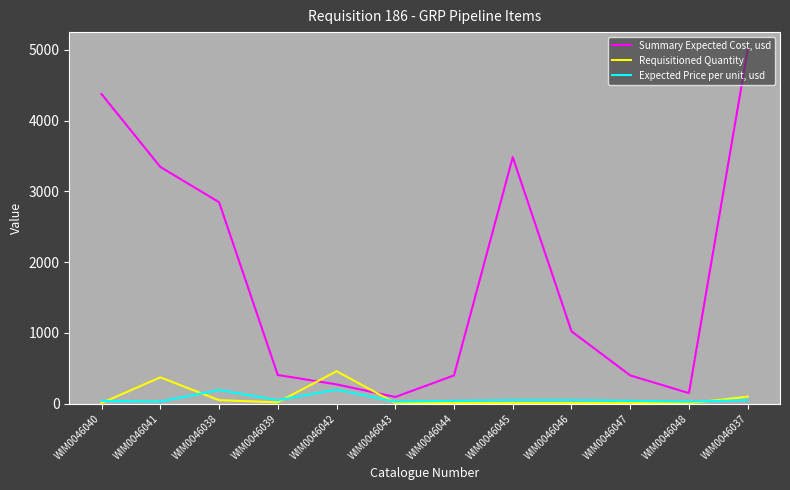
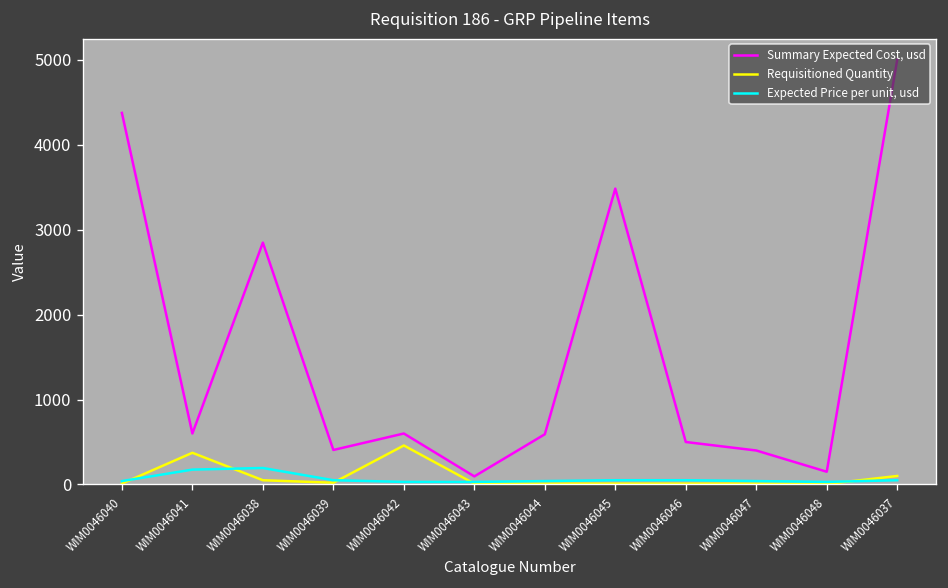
  {
    "Summary Expected Cost, usd": {
      "WIM0046040": 4400,
-     "WIM0046041": 3300,
+     "WIM0046041": 600,
      "WIM0046038": 2800,
      "WIM0046039": 400,
-     "WIM0046042": 300,
+     "WIM0046042": 600,
      "WIM0046043": 100,
-     "WIM0046044": 400,
+     "WIM0046044": 600,
      "WIM0046045": 3500,
-     "WIM0046046": 1000,
+     "WIM0046046": 500,
      "WIM0046047": 400,
      "WIM0046048": 200
    },
    "Requisitioned Quantity": {
      "WIM0046041": 400,
      "WIM0046038": 100,
      "WIM0046042": 500,
      "WIM0046045": 0,
      "WIM0046046": 0,
      "WIM0046037": 100
    },
    "Expected Price per unit, usd": {
-     "WIM0046041": 0,
+     "WIM0046041": 200,
      "WIM0046038": 200,
-     "WIM0046042": 200,
+     "WIM0046042": 0,
      "WIM0046045": 100,
      "WIM0046046": 100,
      "WIM0046037": 100
    }
  }
